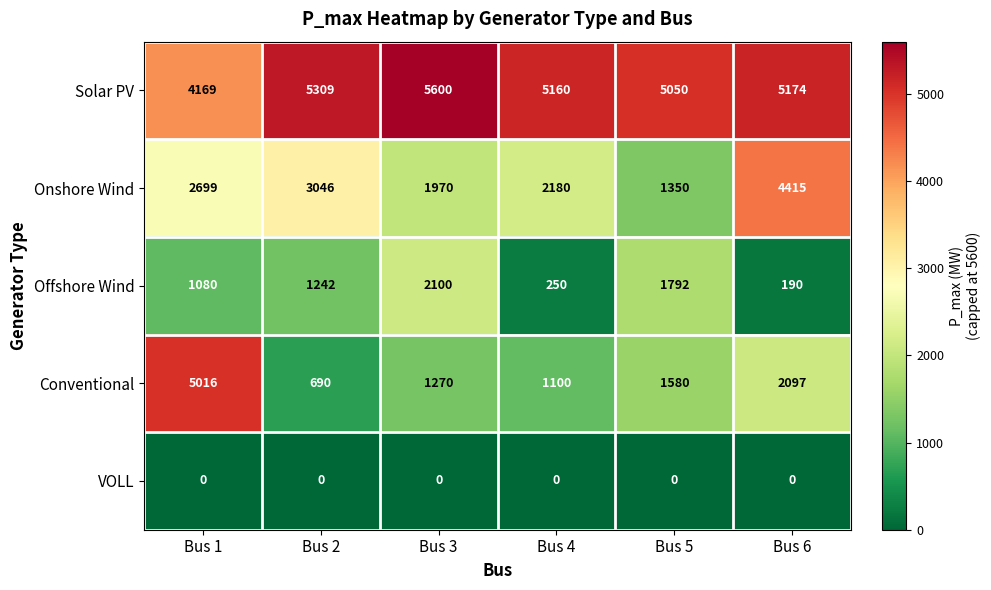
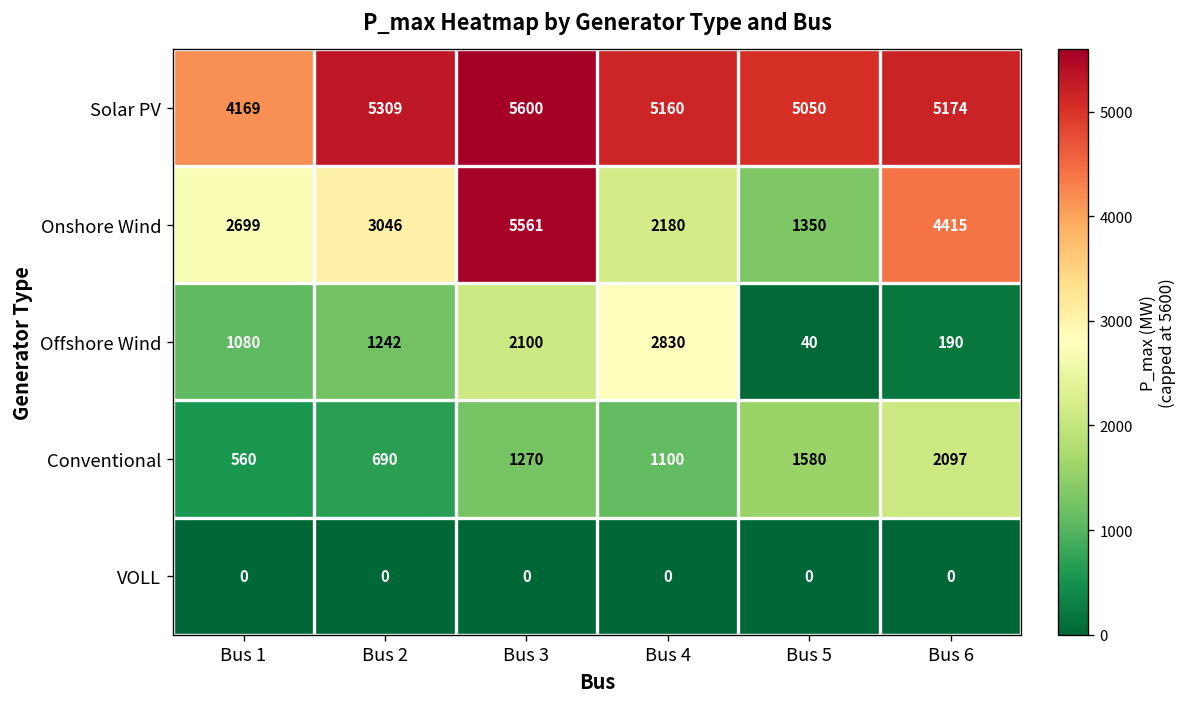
  {
    "Solar PV": {
      "Bus 1": 4169,
      "Bus 2": 5309,
      "Bus 3": 5600,
      "Bus 4": 5160,
      "Bus 5": 5050,
      "Bus 6": 5174
    },
    "Onshore Wind": {
      "Bus 1": 2699,
      "Bus 2": 3046,
-     "Bus 3": 1970,
+     "Bus 3": 5561,
      "Bus 4": 2180,
      "Bus 5": 1350,
      "Bus 6": 4415
    },
    "Offshore Wind": {
      "Bus 1": 1080,
      "Bus 2": 1242,
      "Bus 3": 2100,
-     "Bus 4": 250,
-     "Bus 5": 1792,
+     "Bus 4": 2830,
+     "Bus 5": 40,
      "Bus 6": 190
    },
    "Conventional": {
-     "Bus 1": 5016,
+     "Bus 1": 560,
      "Bus 2": 690,
      "Bus 3": 1270,
      "Bus 4": 1100,
      "Bus 5": 1580,
      "Bus 6": 2097
    },
    "VOLL": {
      "Bus 1": 0,
      "Bus 2": 0,
      "Bus 3": 0,
      "Bus 4": 0,
      "Bus 5": 0,
      "Bus 6": 0
    }
  }
